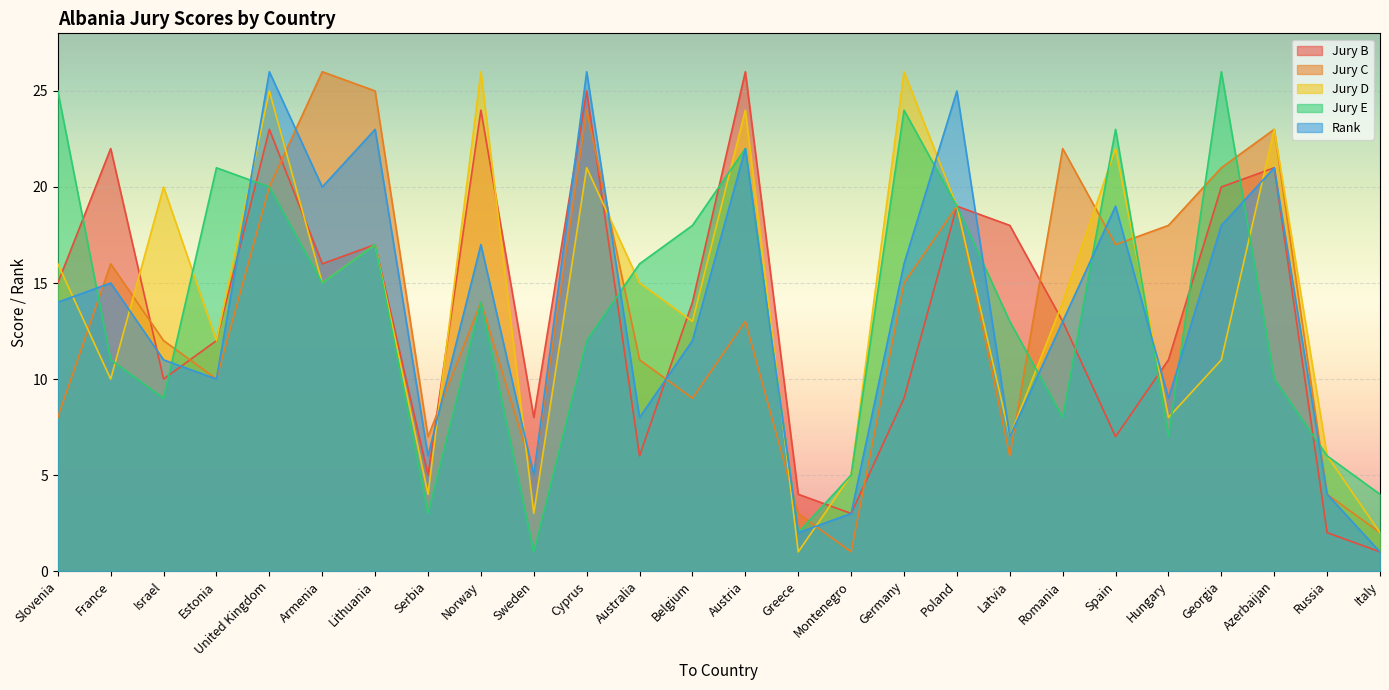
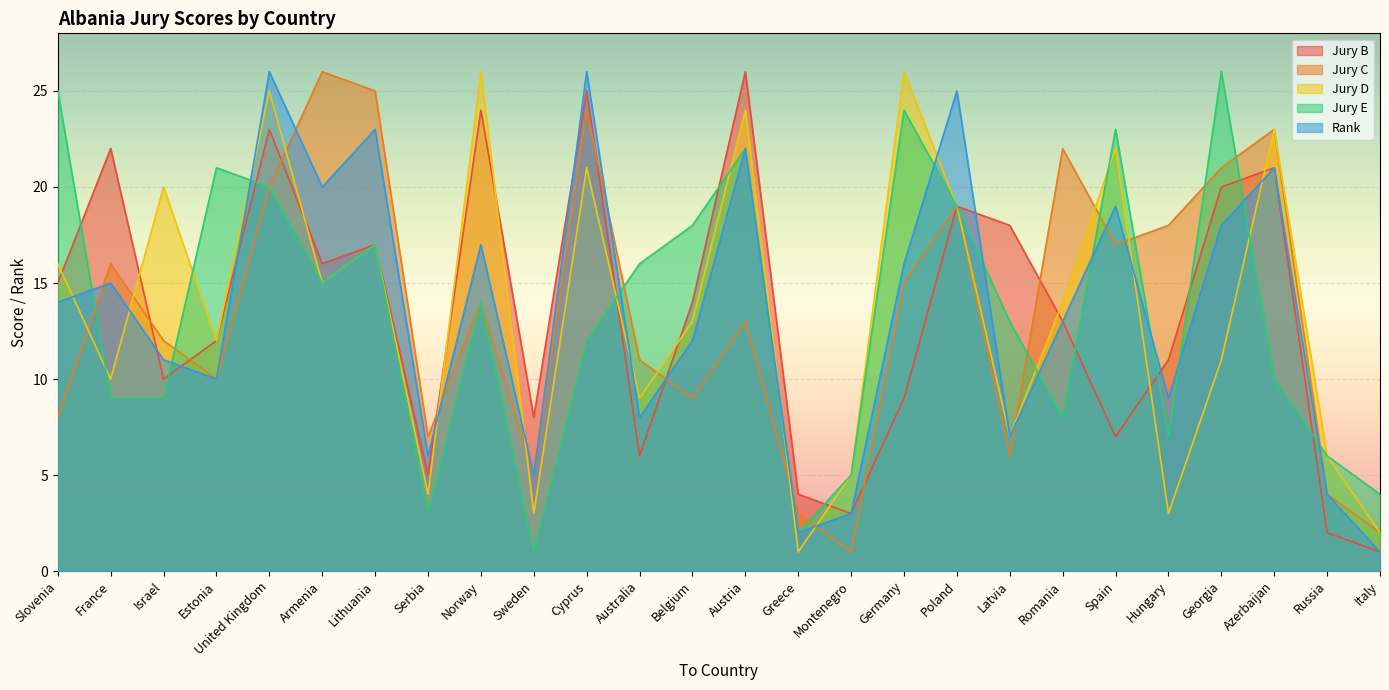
  {
    "Jury D": {
      "Slovenia": 16,
      "France": 10,
      "Israel": 20,
      "United Kingdom": 25,
      "Serbia": 4,
      "Norway": 26,
      "Sweden": 3,
      "Cyprus": 21,
-     "Australia": 15,
+     "Australia": 9,
      "Belgium": 13,
      "Austria": 24,
      "Greece": 1,
      "Germany": 26,
      "Romania": 14,
      "Spain": 22,
-     "Hungary": 8,
+     "Hungary": 3,
      "Georgia": 11
    },
    "Jury E": {
      "Slovenia": 25,
-     "France": 11,
+     "France": 9,
      "Israel": 9,
      "Estonia": 21,
      "Serbia": 3,
      "Sweden": 1,
      "Cyprus": 12,
      "Australia": 16,
      "Belgium": 18,
      "Germany": 24,
      "Latvia": 13,
      "Romania": 8,
      "Spain": 23,
      "Hungary": 7,
      "Georgia": 26,
      "Azerbaijan": 10,
      "Italy": 4
    },
    "Rank": {
      "Slovenia": 14,
      "France": 15,
      "Israel": 11,
      "United Kingdom": 26,
      "Armenia": 20,
      "Lithuania": 23,
      "Serbia": 6,
      "Norway": 17,
      "Cyprus": 26,
      "Australia": 8,
      "Belgium": 12,
      "Germany": 16,
      "Poland": 25,
      "Spain": 19,
      "Hungary": 9,
      "Georgia": 18
    }
  }
